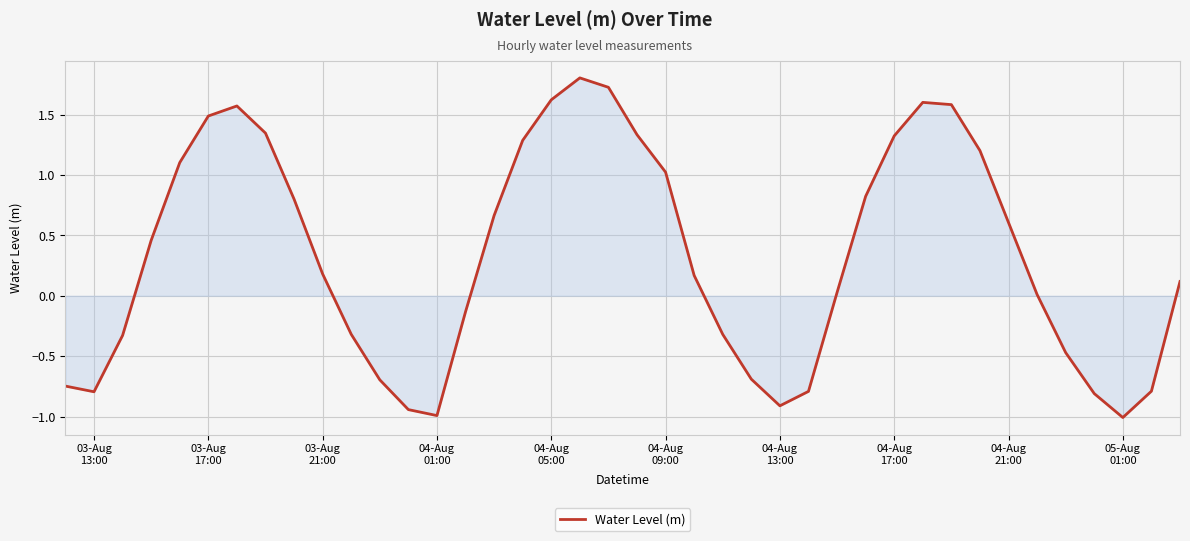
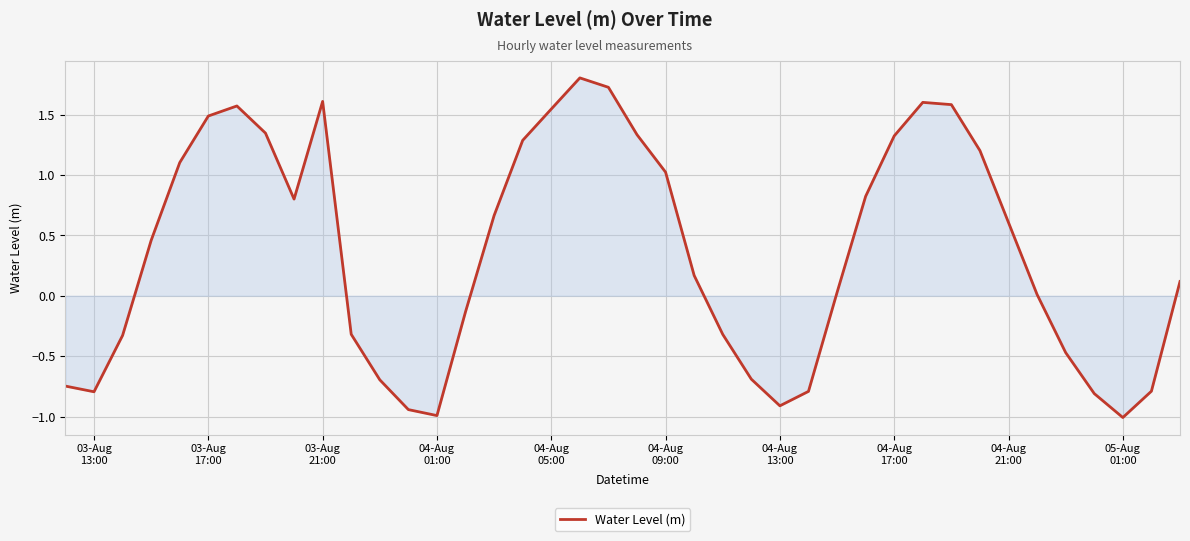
  {
    "Water Level (m)": {
      "03-Aug 13:00": -0.79,
-     "03-Aug 21:00": 0.18,
+     "03-Aug 21:00": 1.61,
      "04-Aug 01:00": -0.99,
-     "04-Aug 05:00": 1.62,
+     "04-Aug 05:00": 1.55,
      "04-Aug 13:00": -0.91,
      "05-Aug 01:00": -1.01
    }
  }
